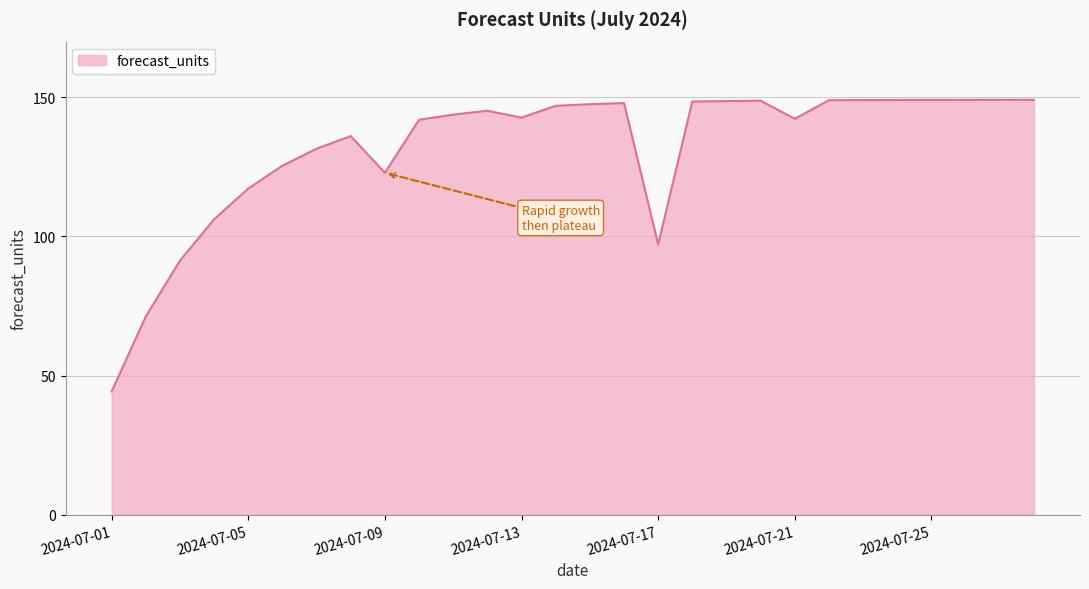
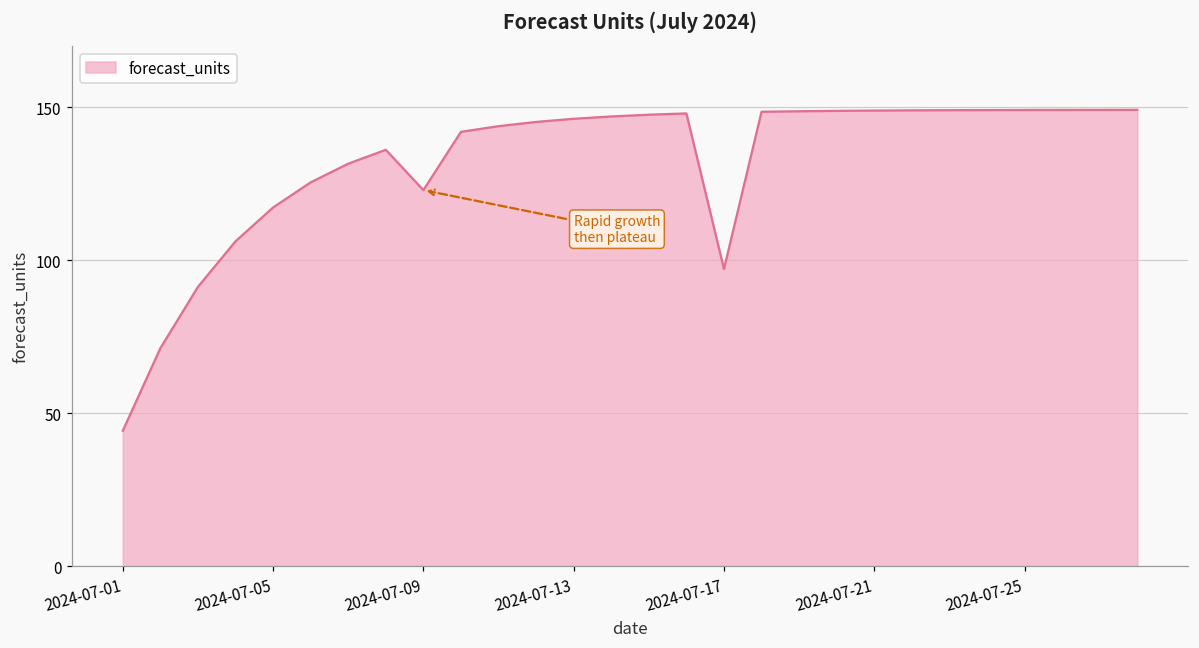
  {
    "2024-07-01": 44,
    "2024-07-05": 117,
    "2024-07-09": 123,
-   "2024-07-13": 143,
+   "2024-07-13": 146,
    "2024-07-17": 97,
-   "2024-07-21": 142,
+   "2024-07-21": 149,
    "2024-07-25": 149
  }
